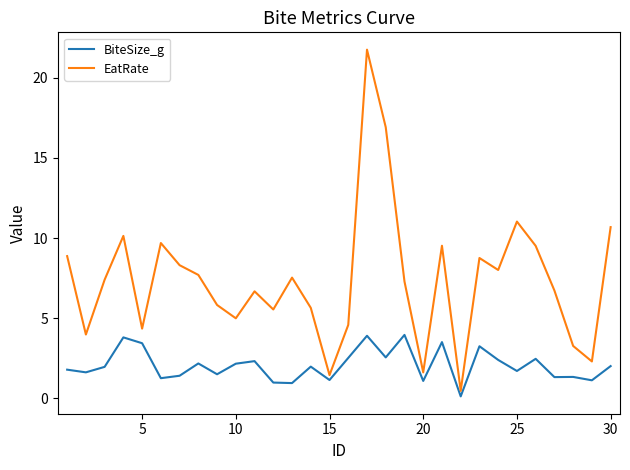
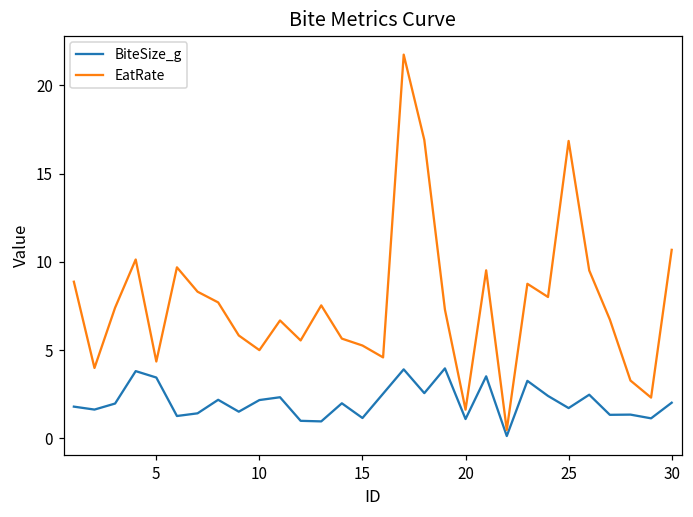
  {
    "BiteSize_g": {
      "5": 3.4,
      "10": 2.2,
      "15": 1.1,
      "20": 1.1,
      "25": 1.7,
      "30": 2.0
    },
    "EatRate": {
      "5": 4.4,
      "10": 5.0,
-     "15": 1.5,
+     "15": 5.3,
      "20": 1.6,
-     "25": 11.0,
+     "25": 16.9,
      "30": 10.7
    }
  }
